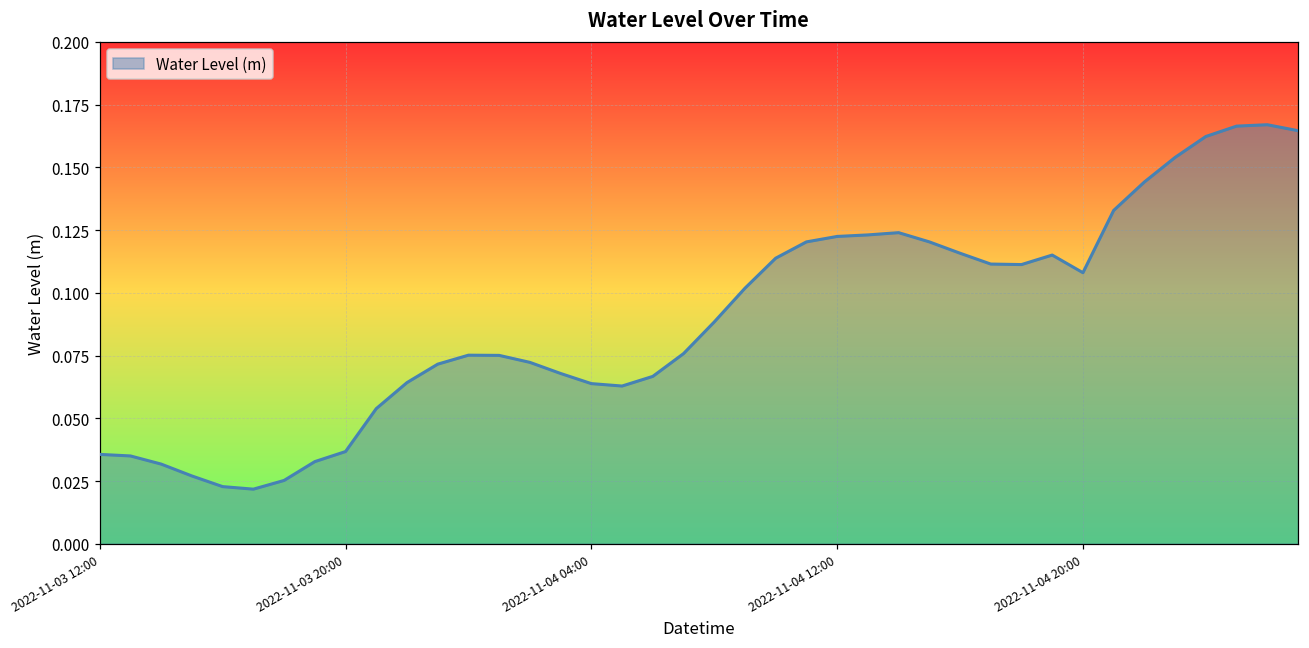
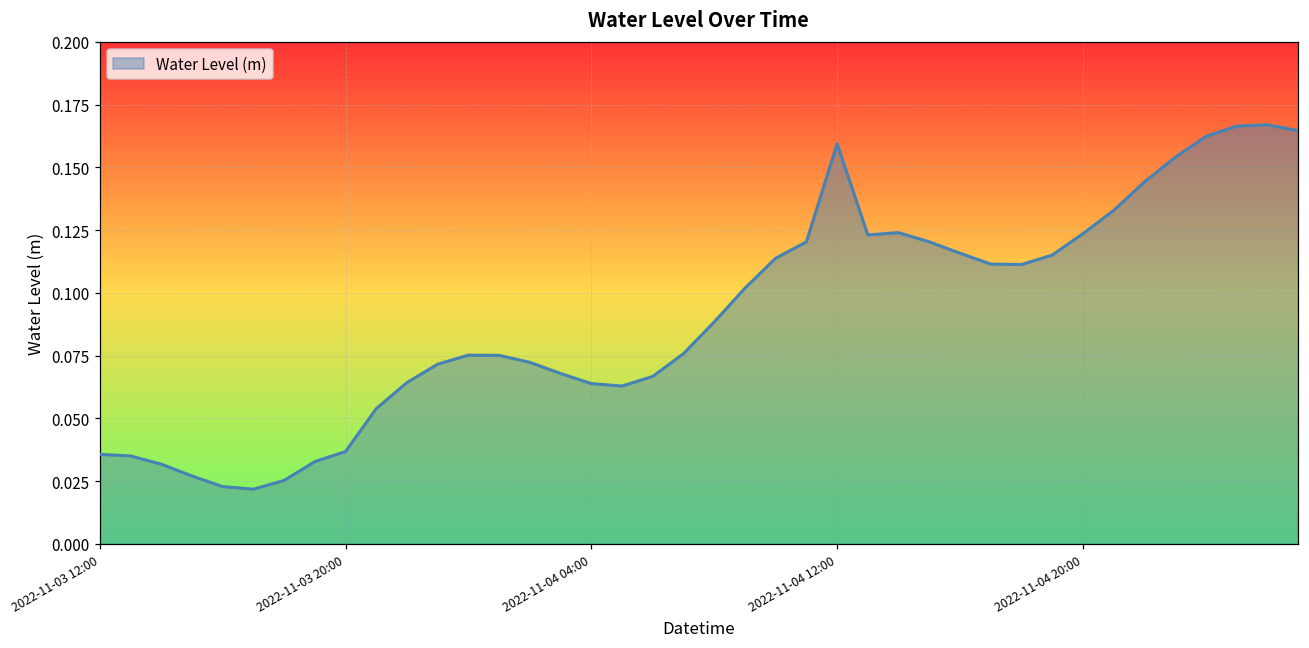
  {
    "2022-11-03 12:00": 0.036,
    "2022-11-03 20:00": 0.037,
    "2022-11-04 04:00": 0.064,
-   "2022-11-04 12:00": 0.122,
-   "2022-11-04 20:00": 0.108
+   "2022-11-04 12:00": 0.159,
+   "2022-11-04 20:00": 0.124
  }
